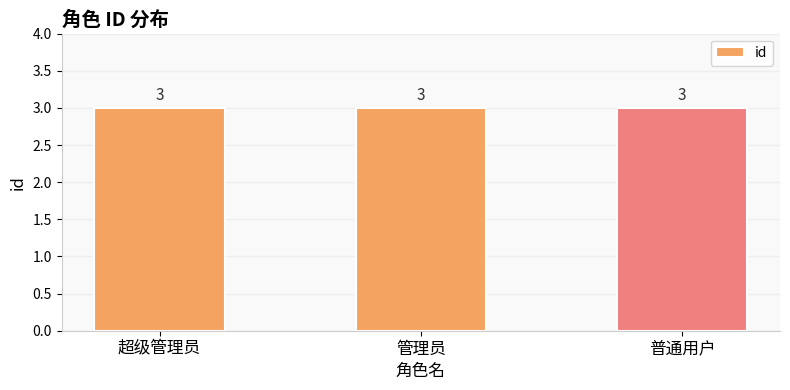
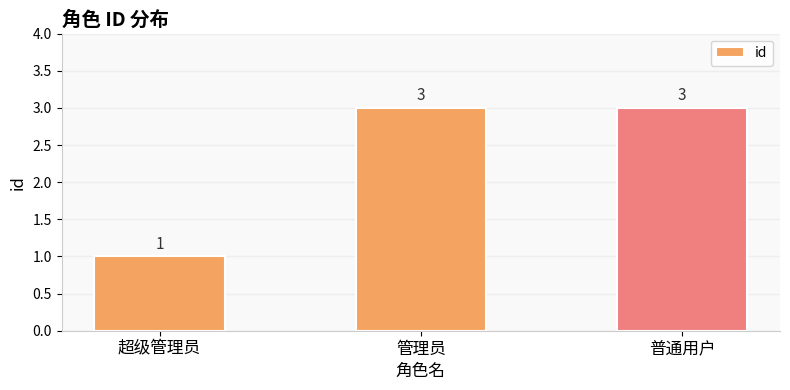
  {
-   "超级管理员": 3,
+   "超级管理员": 1,
    "管理员": 3,
    "普通用户": 3
  }
